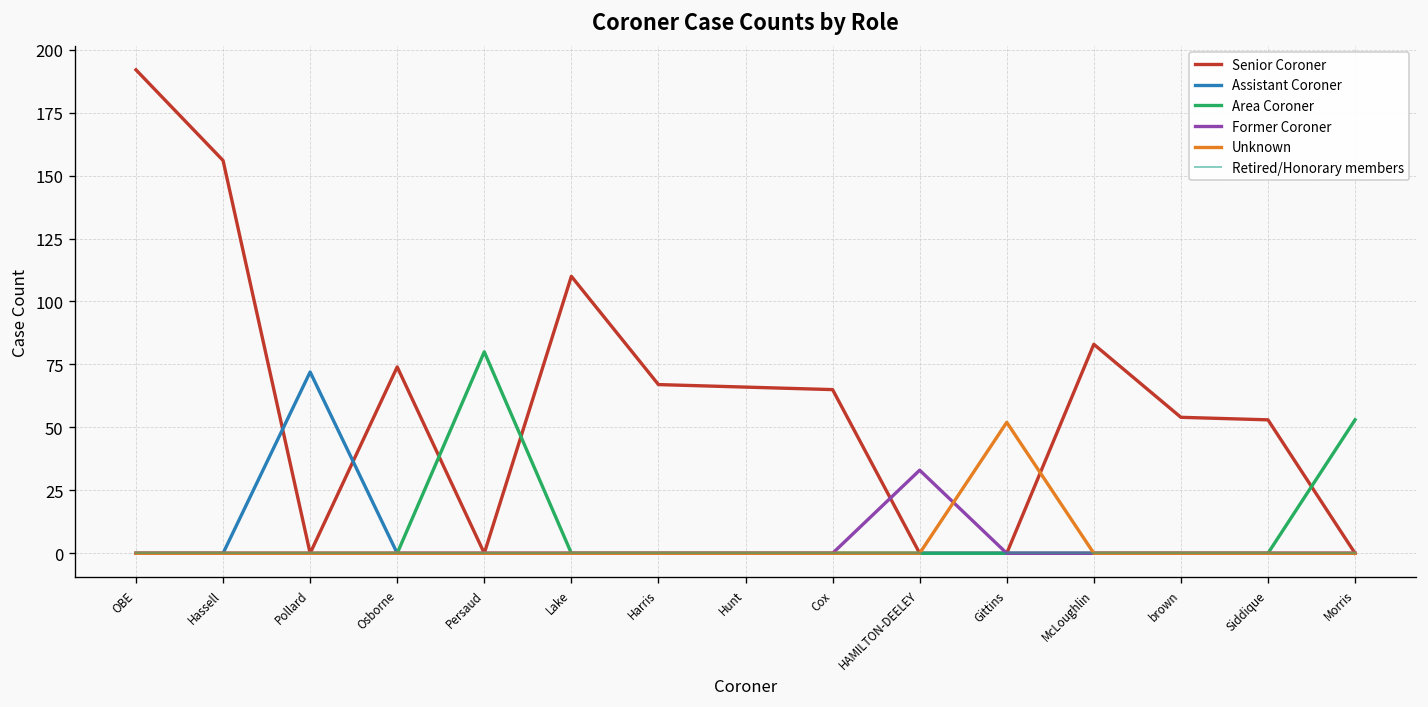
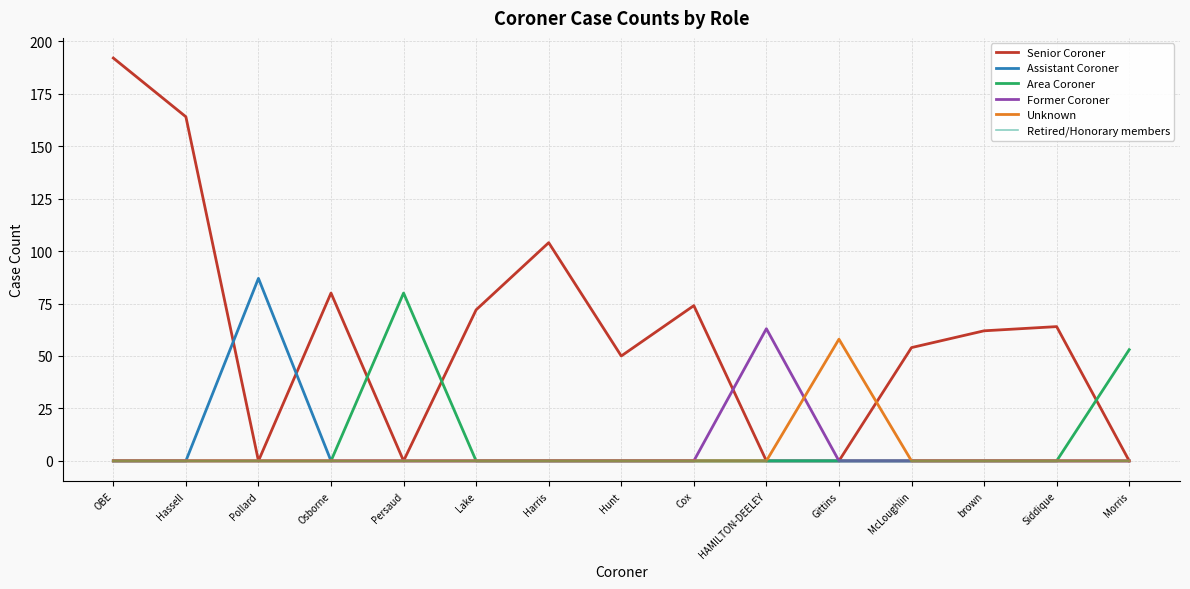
  {
    "Senior Coroner": {
      "OBE": 192,
-     "Hassell": 156,
-     "Osborne": 74,
-     "Lake": 110,
-     "Harris": 67,
-     "Hunt": 66,
-     "Cox": 65,
-     "McLoughlin": 83,
-     "brown": 54,
-     "Siddique": 53
+     "Hassell": 164,
+     "Osborne": 80,
+     "Lake": 72,
+     "Harris": 104,
+     "Hunt": 50,
+     "Cox": 74,
+     "McLoughlin": 54,
+     "brown": 62,
+     "Siddique": 64
    },
    "Assistant Coroner": {
-     "Pollard": 72
+     "Pollard": 87
    },
    "Former Coroner": {
-     "HAMILTON-DEELEY": 33
+     "HAMILTON-DEELEY": 63
    },
    "Unknown": {
-     "Gittins": 52
+     "Gittins": 58
    }
  }
